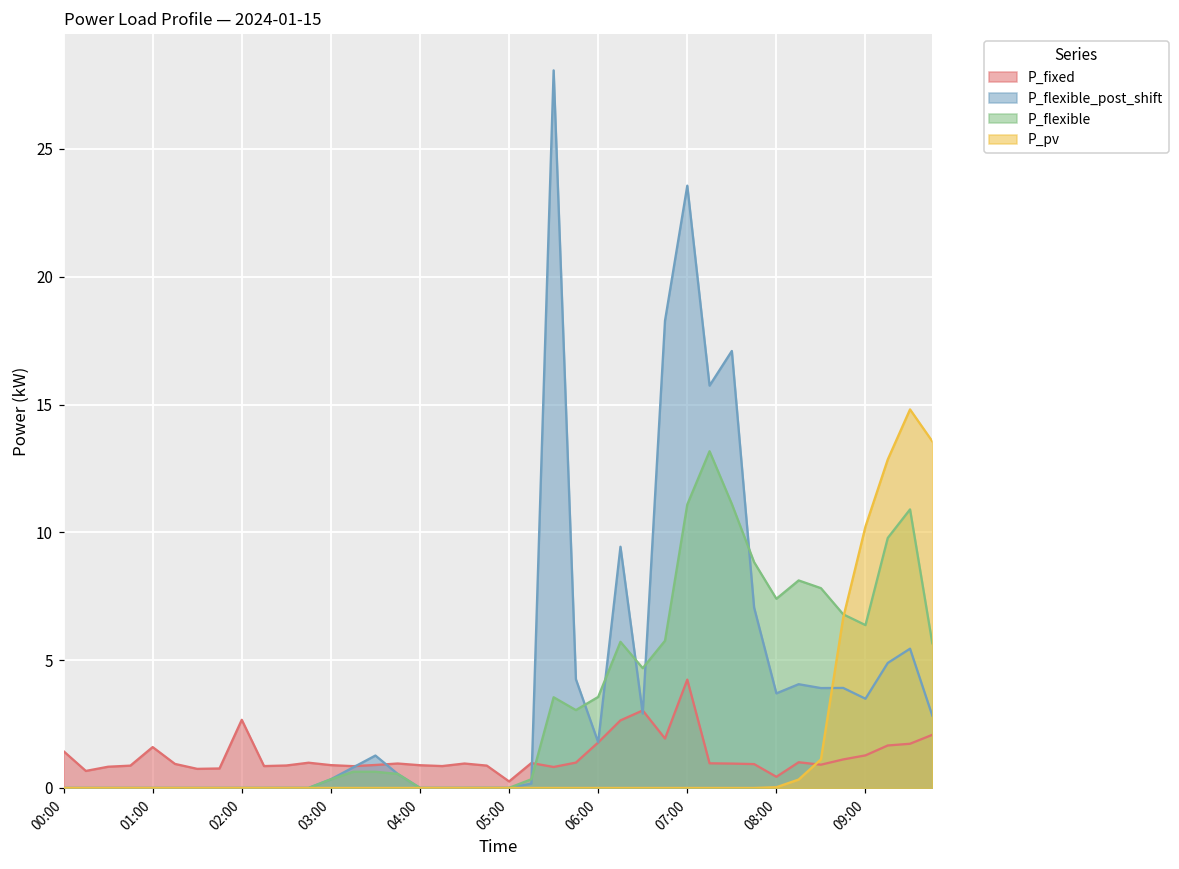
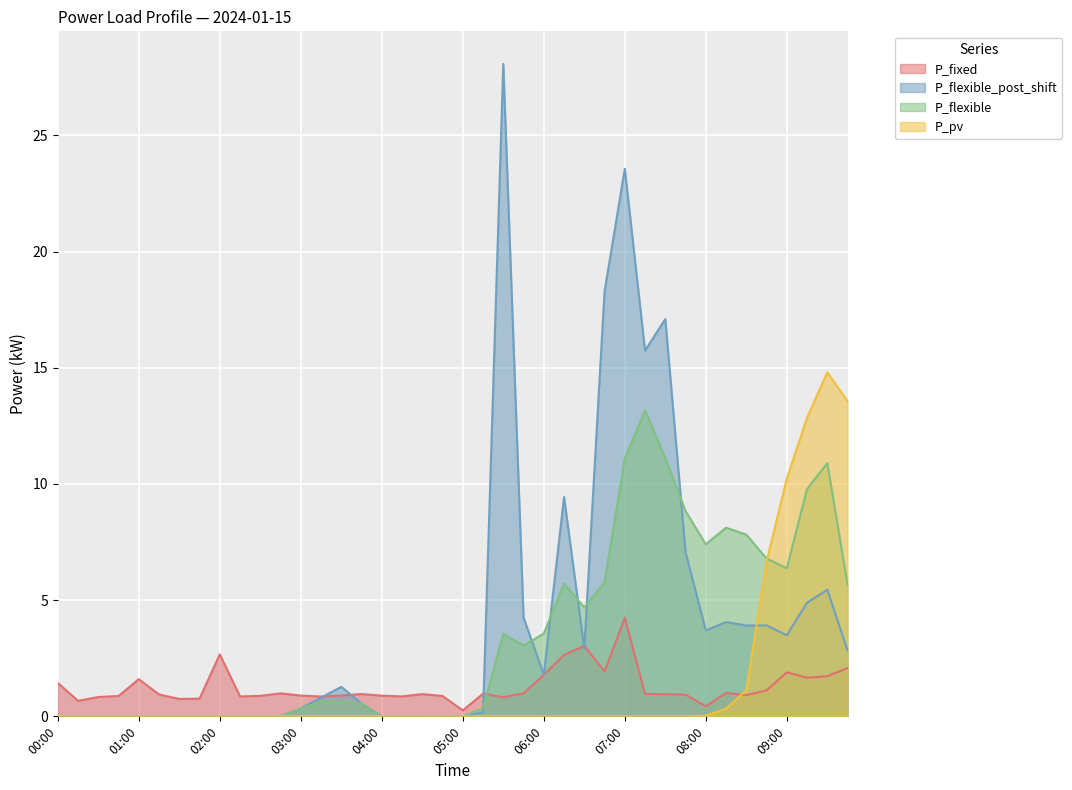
  {
    "P_fixed": {
      "00:00": 1.4,
      "01:00": 1.6,
      "02:00": 2.7,
      "03:00": 0.9,
      "04:00": 0.9,
      "05:00": 0.3,
      "07:00": 4.2,
      "08:00": 0.4,
-     "09:00": 1.3
+     "09:00": 1.9
    },
    "P_pv": {
      "03:00": 0.0,
      "06:00": 0.0,
      "07:00": 0.0,
      "08:00": 0.0,
      "09:00": 10.2
    }
  }
